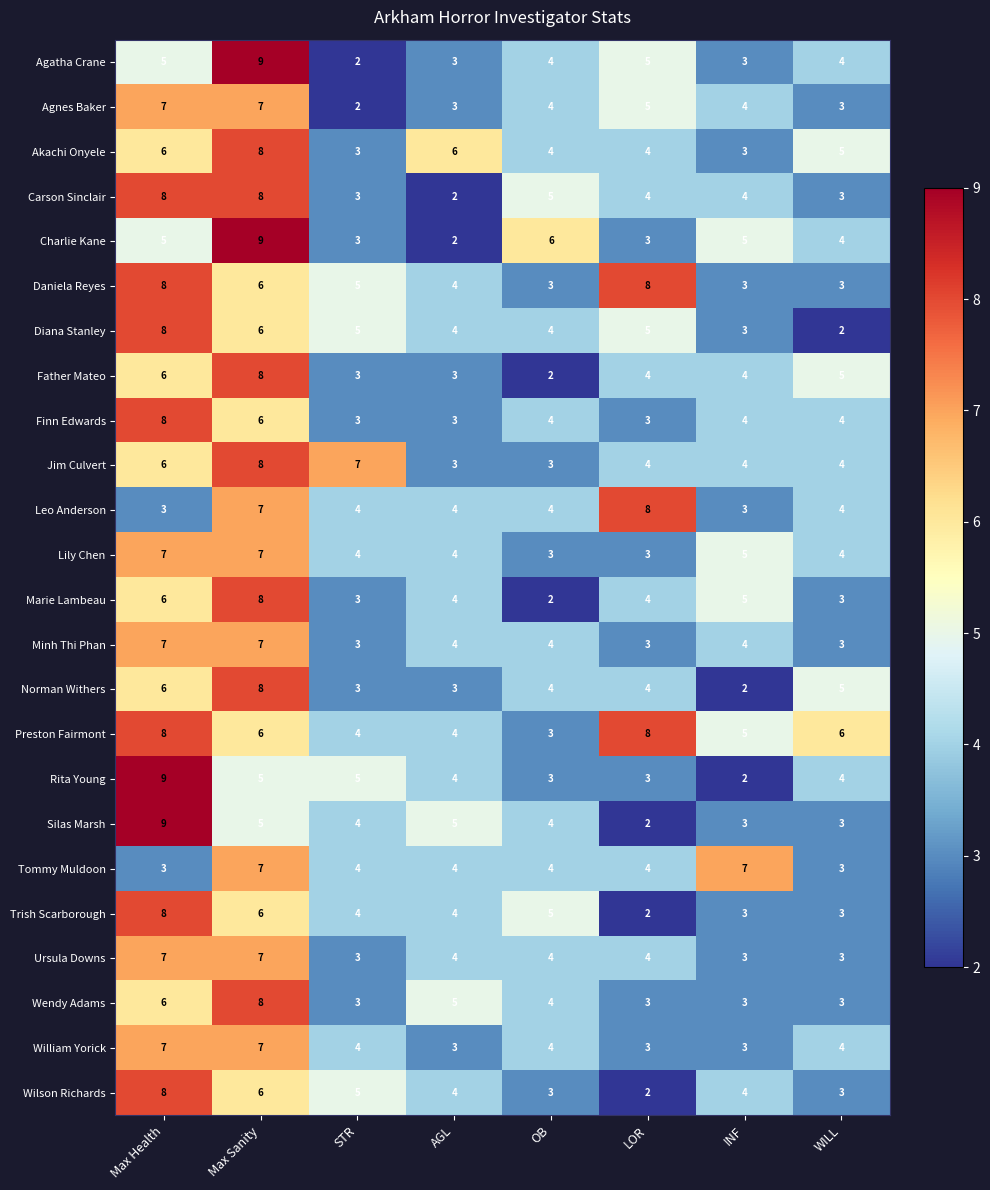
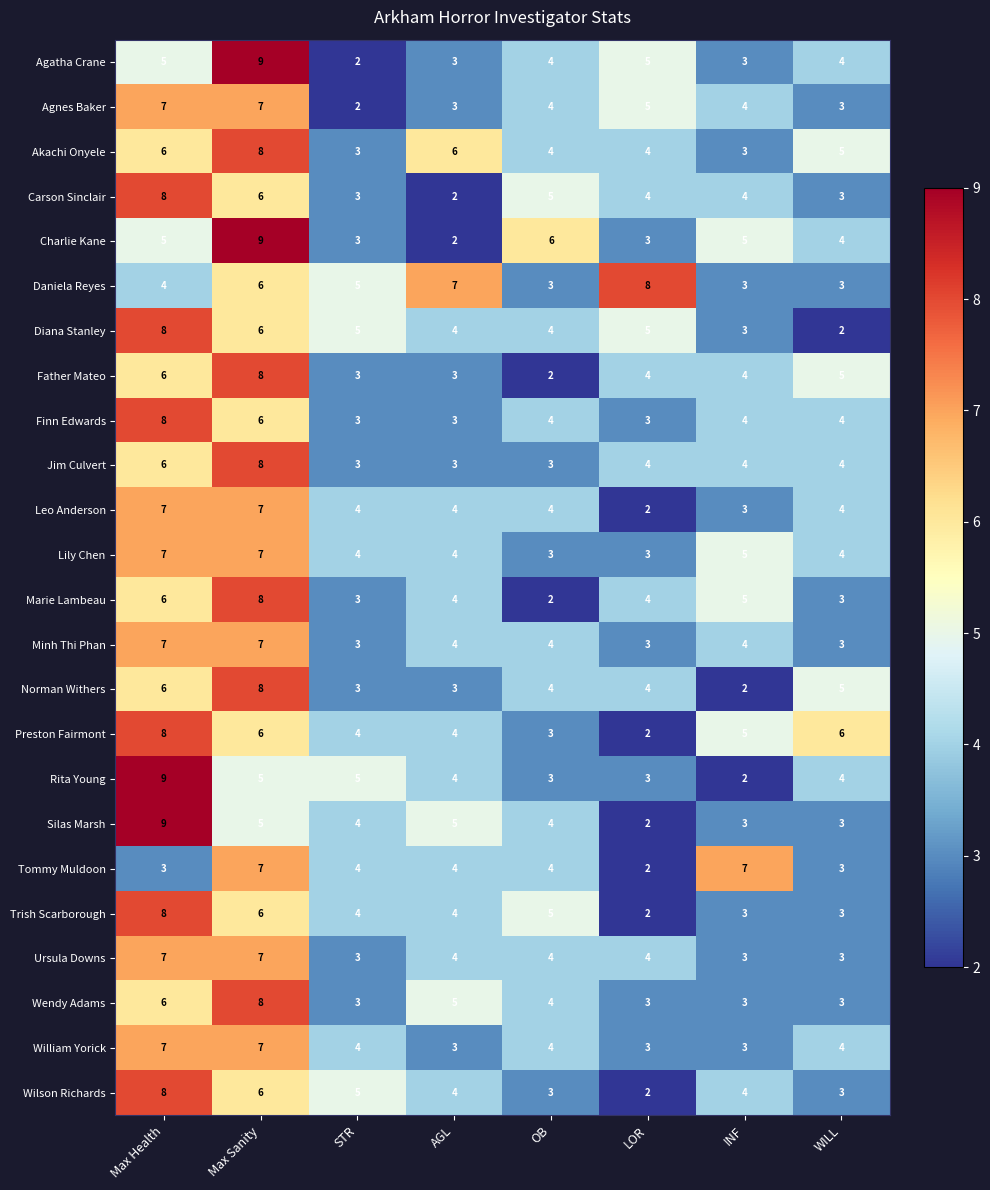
  {
    "Agatha Crane": {
      "Max Sanity": 9,
      "STR": 2,
      "AGL": 3,
      "OB": 4,
      "INF": 3,
      "WILL": 4
    },
    "Agnes Baker": {
      "Max Health": 7,
      "Max Sanity": 7,
      "STR": 2,
      "AGL": 3,
      "OB": 4,
      "INF": 4,
      "WILL": 3
    },
    "Akachi Onyele": {
      "Max Health": 6,
      "Max Sanity": 8,
      "STR": 3,
      "AGL": 6,
      "OB": 4,
      "LOR": 4,
      "INF": 3
    },
    "Carson Sinclair": {
      "Max Health": 8,
-     "Max Sanity": 8,
+     "Max Sanity": 6,
      "STR": 3,
      "AGL": 2,
      "LOR": 4,
      "INF": 4,
      "WILL": 3
    },
    "Charlie Kane": {
      "Max Sanity": 9,
      "STR": 3,
      "AGL": 2,
      "OB": 6,
      "LOR": 3,
      "WILL": 4
    },
    "Daniela Reyes": {
-     "Max Health": 8,
+     "Max Health": 4,
      "Max Sanity": 6,
-     "AGL": 4,
+     "AGL": 7,
      "OB": 3,
      "LOR": 8,
      "INF": 3,
      "WILL": 3
    },
    "Diana Stanley": {
      "Max Health": 8,
      "Max Sanity": 6,
      "AGL": 4,
      "OB": 4,
      "INF": 3,
      "WILL": 2
    },
    "Father Mateo": {
      "Max Health": 6,
      "Max Sanity": 8,
      "STR": 3,
      "AGL": 3,
      "OB": 2,
      "LOR": 4,
      "INF": 4
    },
    "Finn Edwards": {
      "Max Health": 8,
      "Max Sanity": 6,
      "STR": 3,
      "AGL": 3,
      "OB": 4,
      "LOR": 3,
      "INF": 4,
      "WILL": 4
    },
    "Jim Culvert": {
      "Max Health": 6,
      "Max Sanity": 8,
-     "STR": 7,
+     "STR": 3,
      "AGL": 3,
      "OB": 3,
      "LOR": 4,
      "INF": 4,
      "WILL": 4
    },
    "Leo Anderson": {
-     "Max Health": 3,
+     "Max Health": 7,
      "Max Sanity": 7,
      "STR": 4,
      "AGL": 4,
      "OB": 4,
-     "LOR": 8,
+     "LOR": 2,
      "INF": 3,
      "WILL": 4
    },
    "Lily Chen": {
      "Max Health": 7,
      "Max Sanity": 7,
      "STR": 4,
      "AGL": 4,
      "OB": 3,
      "LOR": 3,
      "WILL": 4
    },
    "Marie Lambeau": {
      "Max Health": 6,
      "Max Sanity": 8,
      "STR": 3,
      "AGL": 4,
      "OB": 2,
      "LOR": 4,
      "WILL": 3
    },
    "Minh Thi Phan": {
      "Max Health": 7,
      "Max Sanity": 7,
      "STR": 3,
      "AGL": 4,
      "OB": 4,
      "LOR": 3,
      "INF": 4,
      "WILL": 3
    },
    "Norman Withers": {
      "Max Health": 6,
      "Max Sanity": 8,
      "STR": 3,
      "AGL": 3,
      "OB": 4,
      "LOR": 4,
      "INF": 2
    },
    "Preston Fairmont": {
      "Max Health": 8,
      "Max Sanity": 6,
      "STR": 4,
      "AGL": 4,
      "OB": 3,
-     "LOR": 8,
+     "LOR": 2,
      "WILL": 6
    },
    "Rita Young": {
      "Max Health": 9,
      "AGL": 4,
      "OB": 3,
      "LOR": 3,
      "INF": 2,
      "WILL": 4
    },
    "Silas Marsh": {
      "Max Health": 9,
      "STR": 4,
      "OB": 4,
      "LOR": 2,
      "INF": 3,
      "WILL": 3
    },
    "Tommy Muldoon": {
      "Max Health": 3,
      "Max Sanity": 7,
      "STR": 4,
      "AGL": 4,
      "OB": 4,
-     "LOR": 4,
+     "LOR": 2,
      "INF": 7,
      "WILL": 3
    },
    "Trish Scarborough": {
      "Max Health": 8,
      "Max Sanity": 6,
      "STR": 4,
      "AGL": 4,
      "LOR": 2,
      "INF": 3,
      "WILL": 3
    },
    "Ursula Downs": {
      "Max Health": 7,
      "Max Sanity": 7,
      "STR": 3,
      "AGL": 4,
      "OB": 4,
      "LOR": 4,
      "INF": 3,
      "WILL": 3
    },
    "Wendy Adams": {
      "Max Health": 6,
      "Max Sanity": 8,
      "STR": 3,
      "OB": 4,
      "LOR": 3,
      "INF": 3,
      "WILL": 3
    },
    "William Yorick": {
      "Max Health": 7,
      "Max Sanity": 7,
      "STR": 4,
      "AGL": 3,
      "OB": 4,
      "LOR": 3,
      "INF": 3,
      "WILL": 4
    },
    "Wilson Richards": {
      "Max Health": 8,
      "Max Sanity": 6,
      "AGL": 4,
      "OB": 3,
      "LOR": 2,
      "INF": 4,
      "WILL": 3
    }
  }
